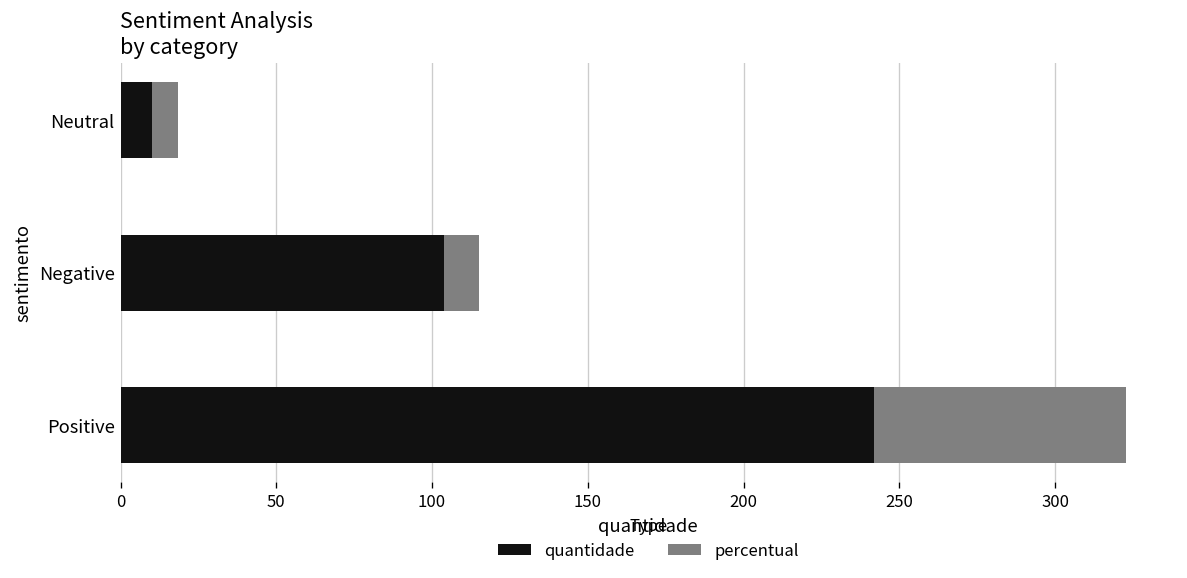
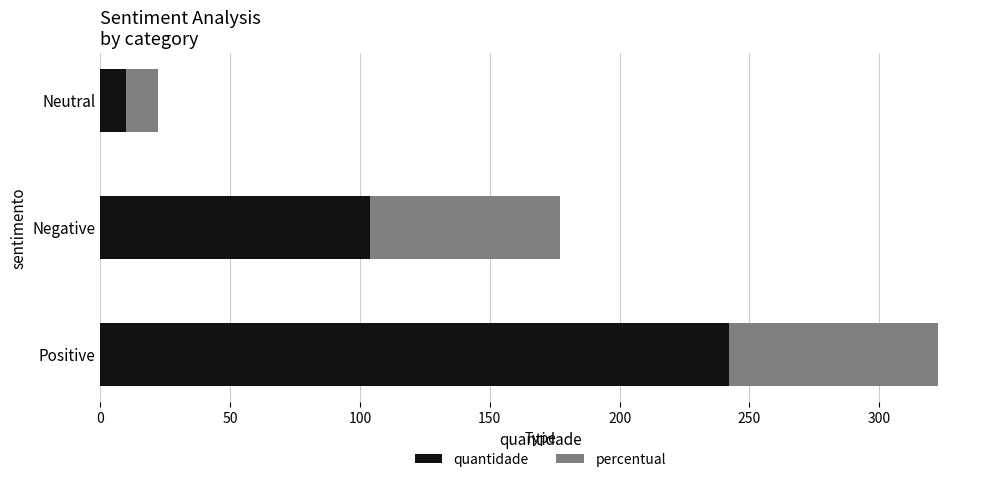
  {
    "quantidade": {
      "Neutral": 10,
      "Negative": 104,
      "Positive": 242
    },
    "percentual": {
-     "Neutral": 8,
-     "Negative": 11,
+     "Neutral": 12,
+     "Negative": 73,
      "Positive": 81
    }
  }
